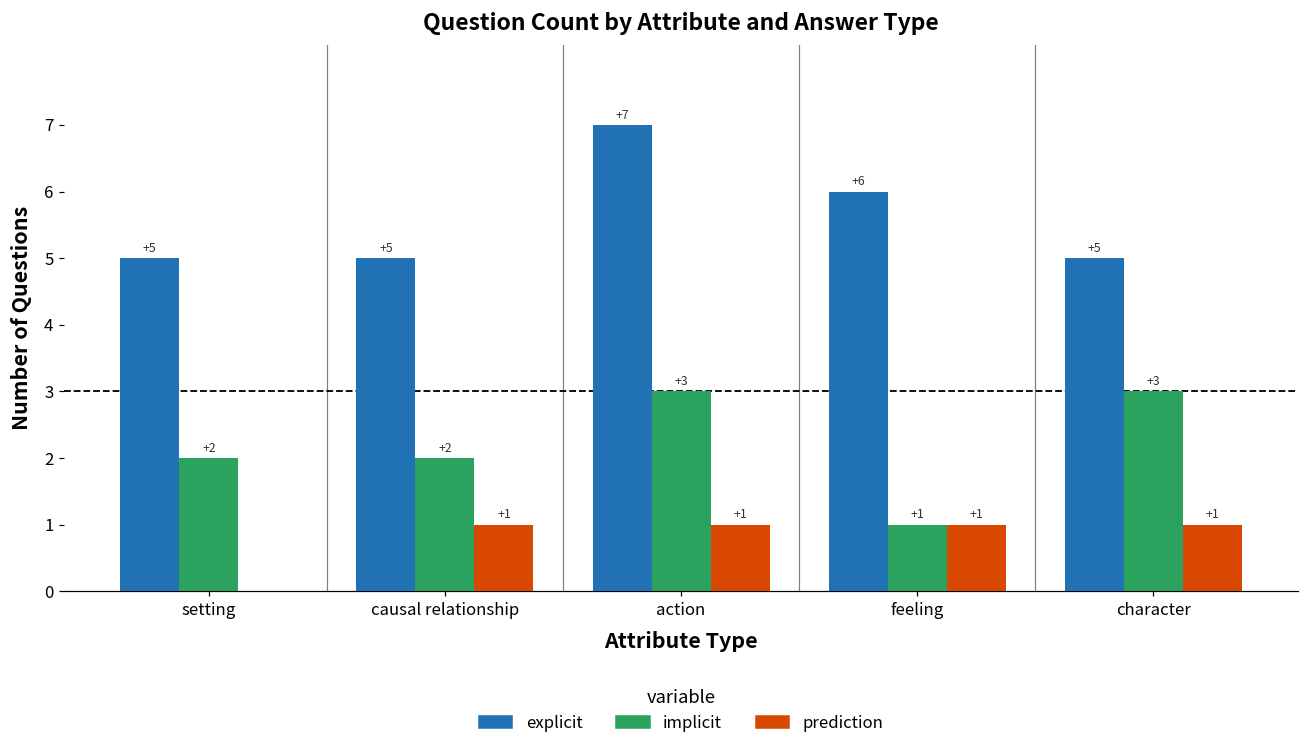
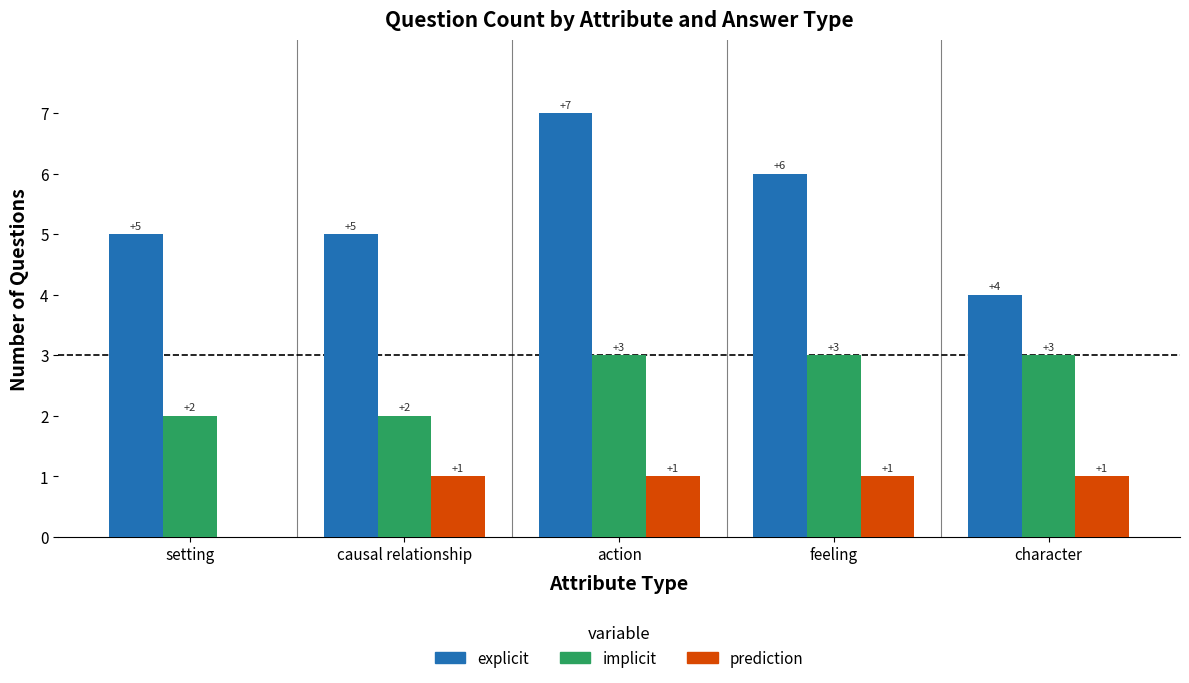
  {
    "explicit": {
      "setting": "+5",
      "causal relationship": "+5",
      "action": "+7",
      "feeling": "+6",
-     "character": "+5"
+     "character": "+4"
    },
    "implicit": {
      "setting": "+2",
      "causal relationship": "+2",
      "action": "+3",
-     "feeling": "+1",
+     "feeling": "+3",
      "character": "+3"
    },
    "prediction": {
      "causal relationship": "+1",
      "action": "+1",
      "feeling": "+1",
      "character": "+1"
    }
  }
